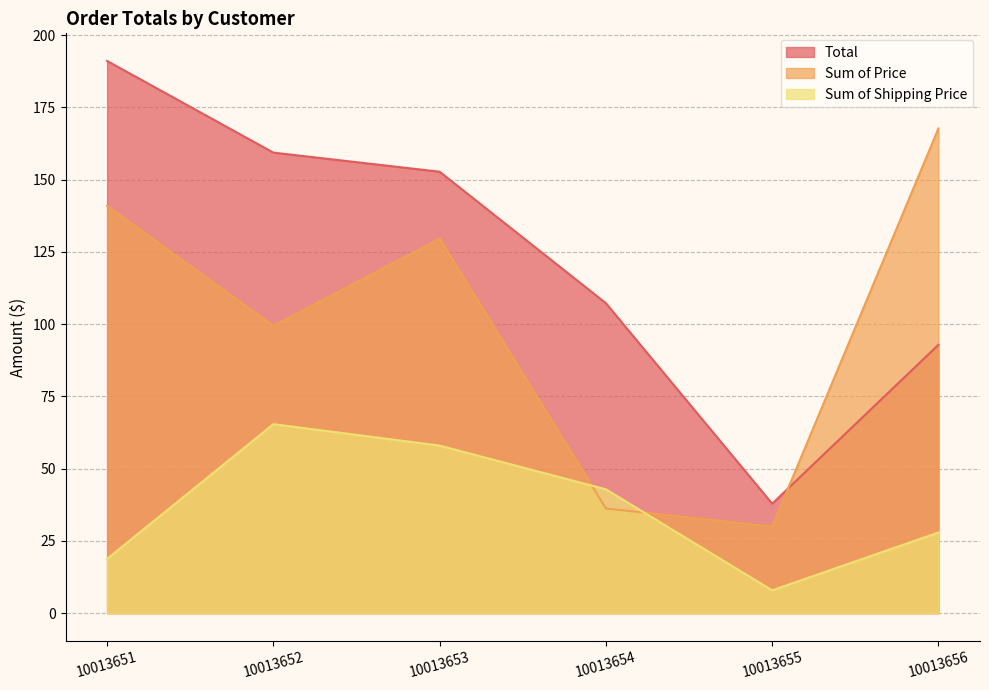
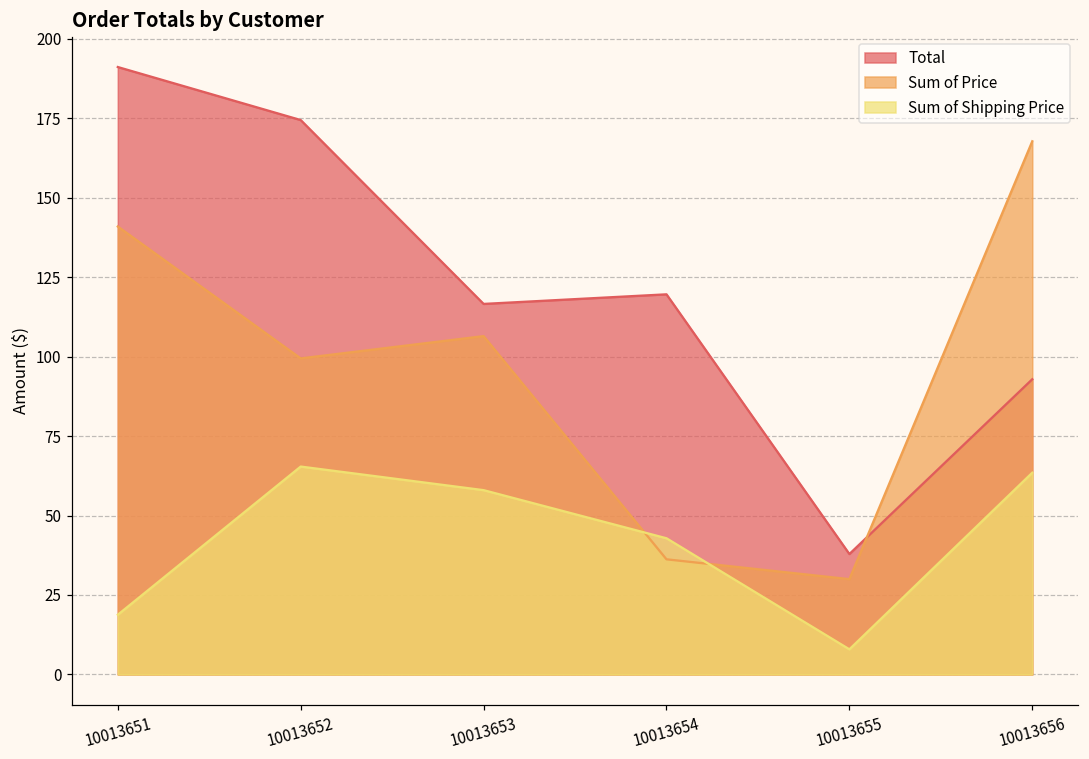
  {
    "Total": {
      "10013651": 191,
-     "10013652": 159,
-     "10013653": 153,
-     "10013654": 107,
+     "10013652": 174,
+     "10013653": 117,
+     "10013654": 120,
      "10013655": 38,
      "10013656": 93
    },
    "Sum of Price": {
      "10013651": 141,
      "10013652": 99,
-     "10013653": 130,
+     "10013653": 106,
      "10013654": 36,
      "10013655": 30,
      "10013656": 168
    },
    "Sum of Shipping Price": {
      "10013651": 19,
      "10013652": 65,
      "10013653": 58,
      "10013654": 43,
      "10013655": 8,
-     "10013656": 28
+     "10013656": 63
    }
  }
